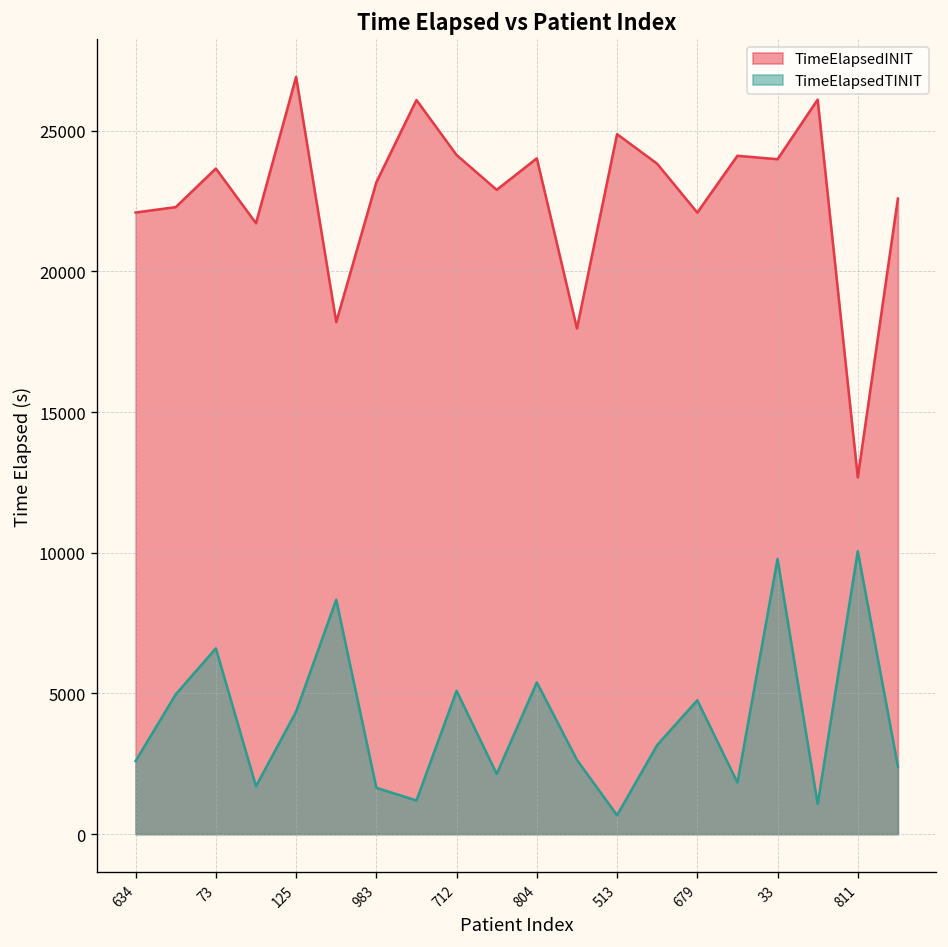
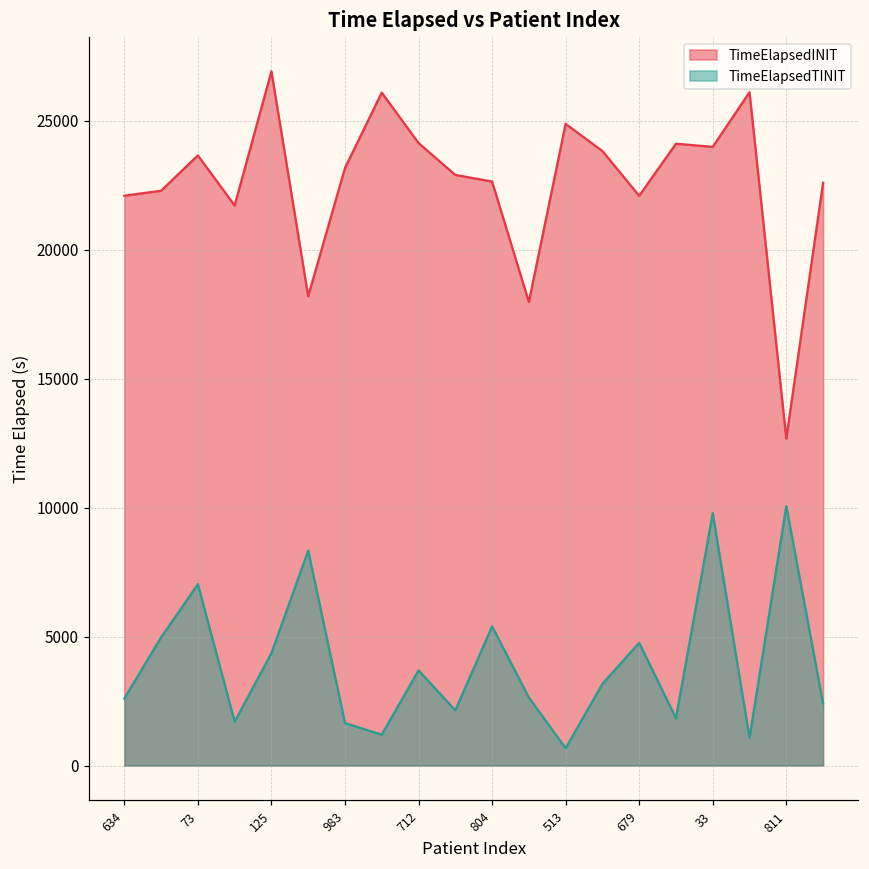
  {
    "TimeElapsedINIT": {
      "634": 22100,
      "73": 23700,
      "125": 26900,
      "983": 23200,
      "712": 24100,
-     "804": 24000,
+     "804": 22600,
      "513": 24900,
      "679": 22100,
      "33": 24000,
      "811": 12700
    },
    "TimeElapsedTINIT": {
      "634": 2600,
-     "73": 6600,
+     "73": 7000,
      "125": 4400,
      "983": 1600,
-     "712": 5100,
+     "712": 3700,
      "804": 5400,
      "513": 700,
      "679": 4800,
      "33": 9800,
      "811": 10100
    }
  }
